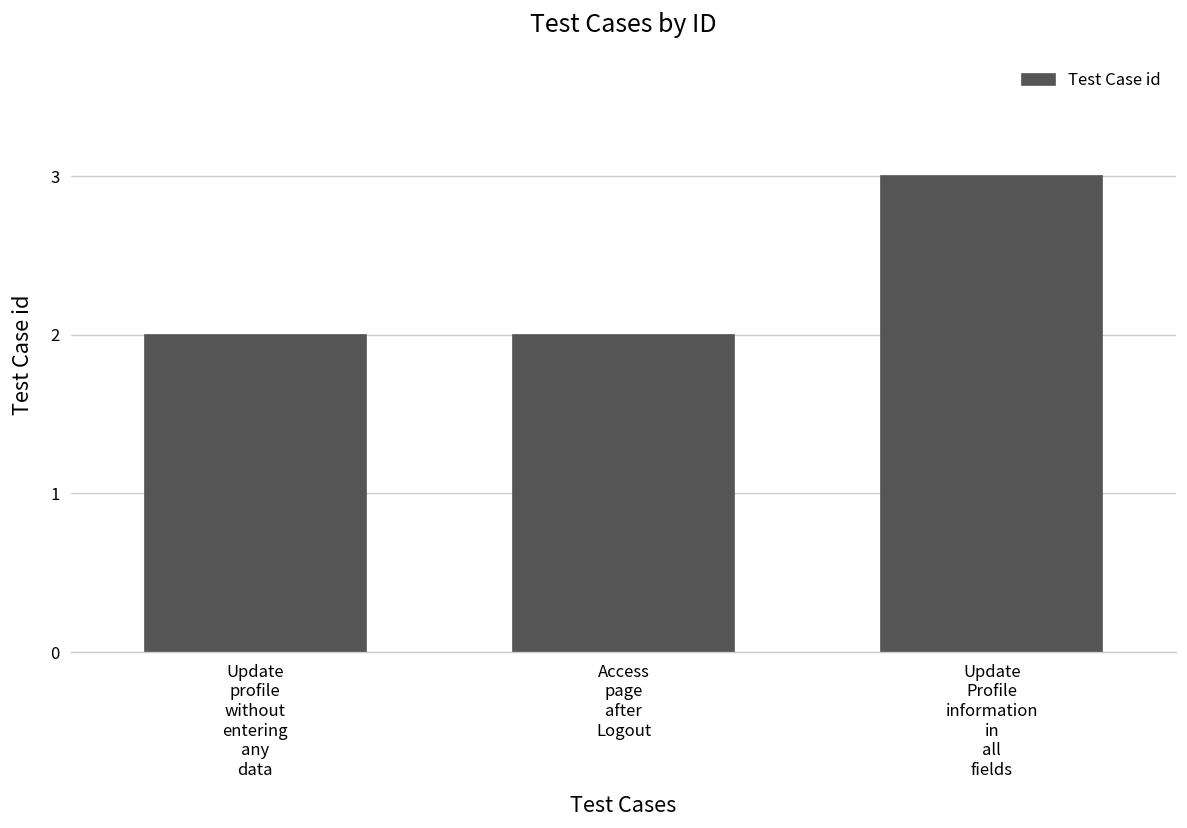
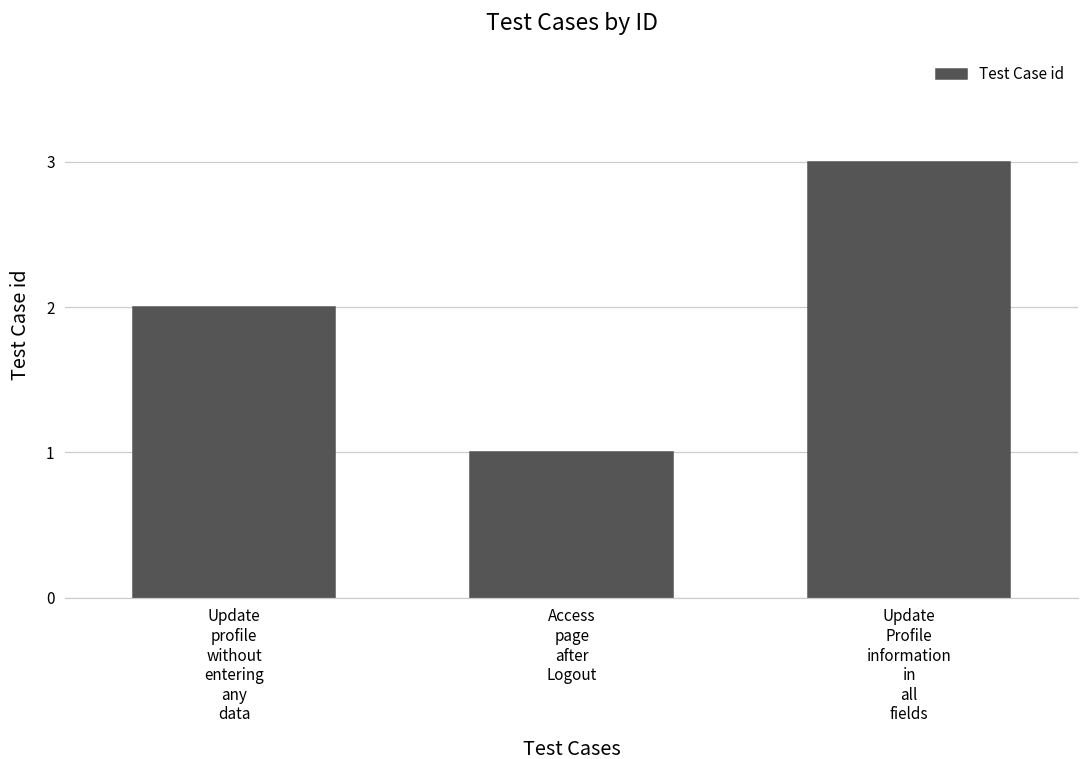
  {
    "Update profile without entering any data": 2,
-   "Access page after Logout": 2,
+   "Access page after Logout": 1,
    "Update Profile information in all fields": 3
  }
